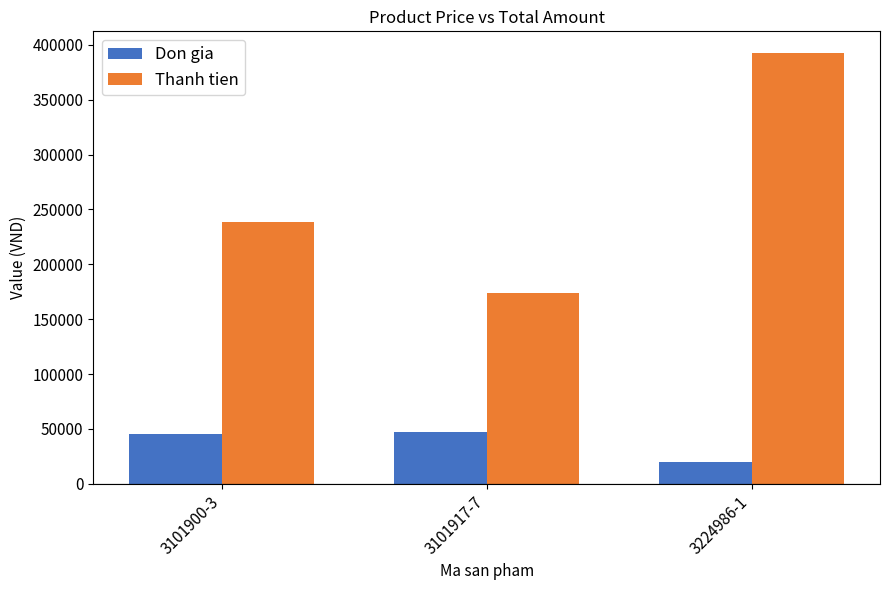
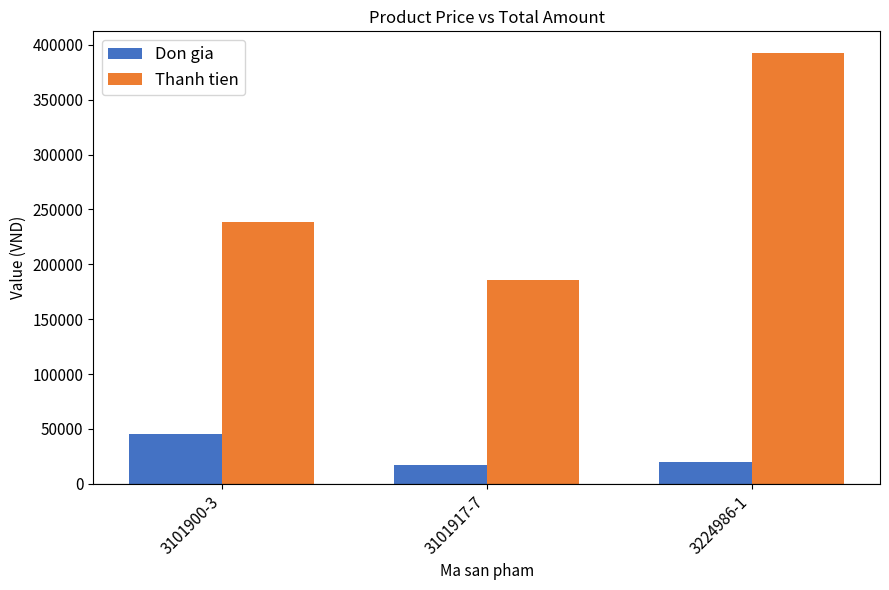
  {
    "Don gia": {
      "3101900-3": 45000,
-     "3101917-7": 47000,
+     "3101917-7": 17000,
      "3224986-1": 20000
    },
    "Thanh tien": {
      "3101900-3": 239000,
-     "3101917-7": 173000,
+     "3101917-7": 186000,
      "3224986-1": 393000
    }
  }
